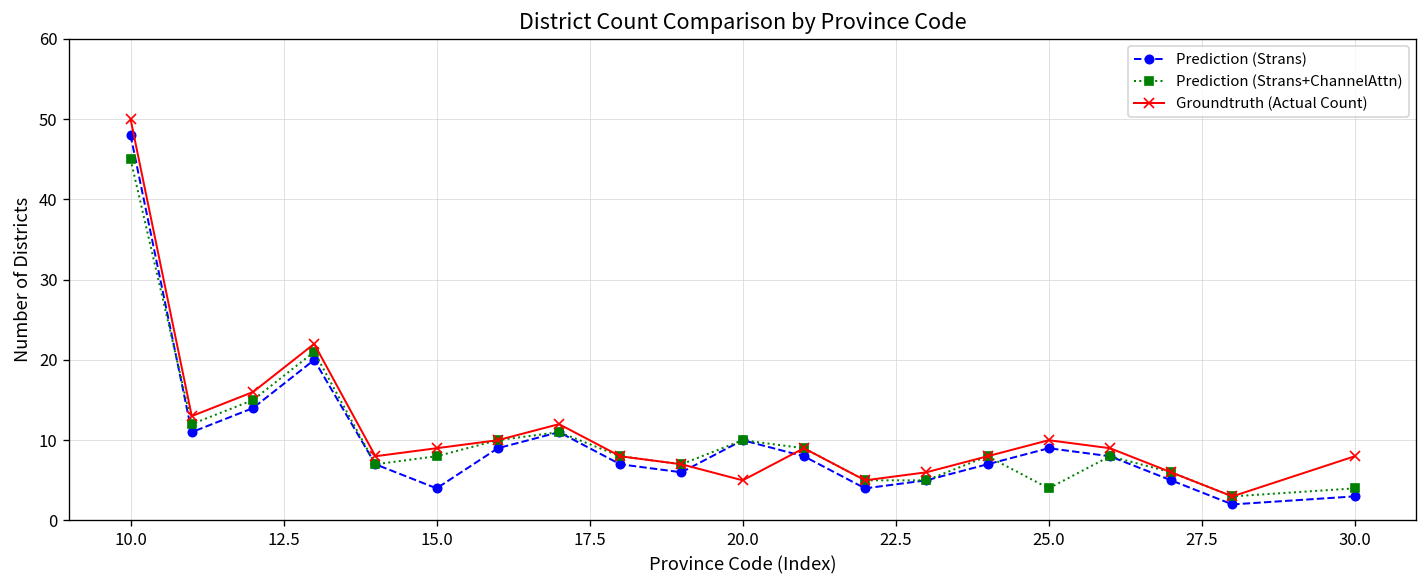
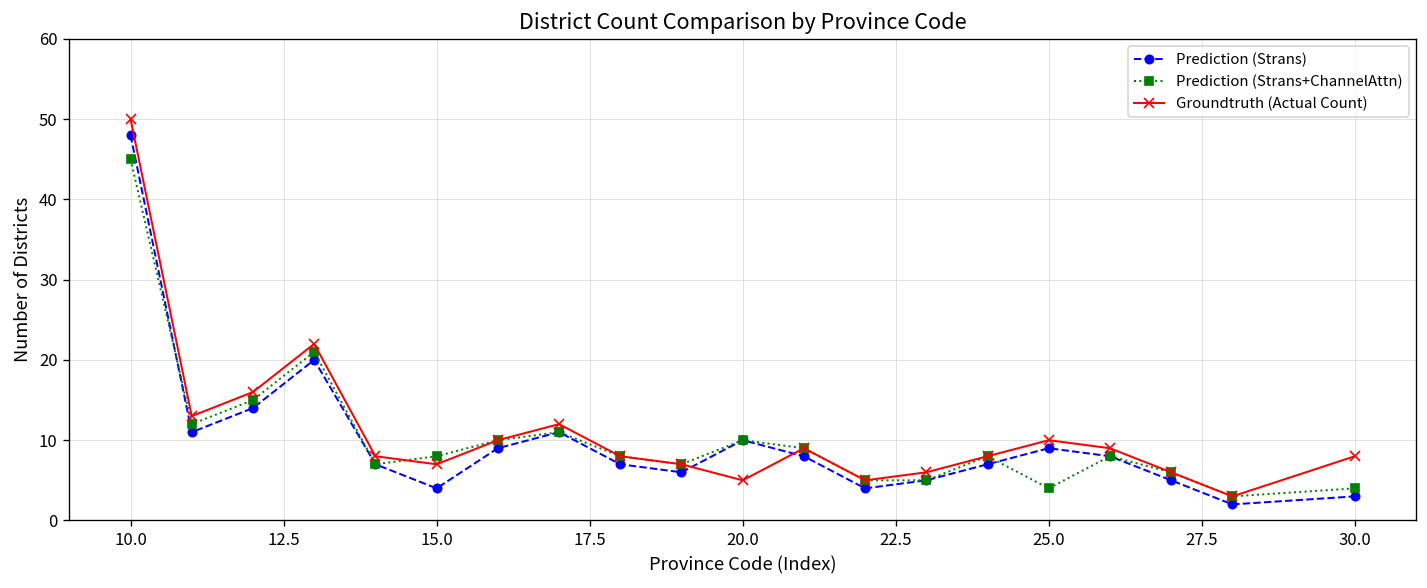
  {
    "Prediction (Strans)": {
      "10.0": 48,
      "15.0": 4,
      "25.0": 9,
      "30.0": 3
    },
    "Prediction (Strans+ChannelAttn)": {
      "10.0": 45,
      "15.0": 8,
      "25.0": 4,
      "30.0": 4
    },
    "Groundtruth (Actual Count)": {
      "10.0": 50,
-     "15.0": 9,
+     "15.0": 7,
      "20.0": 5,
      "25.0": 10,
      "30.0": 8
    }
  }
